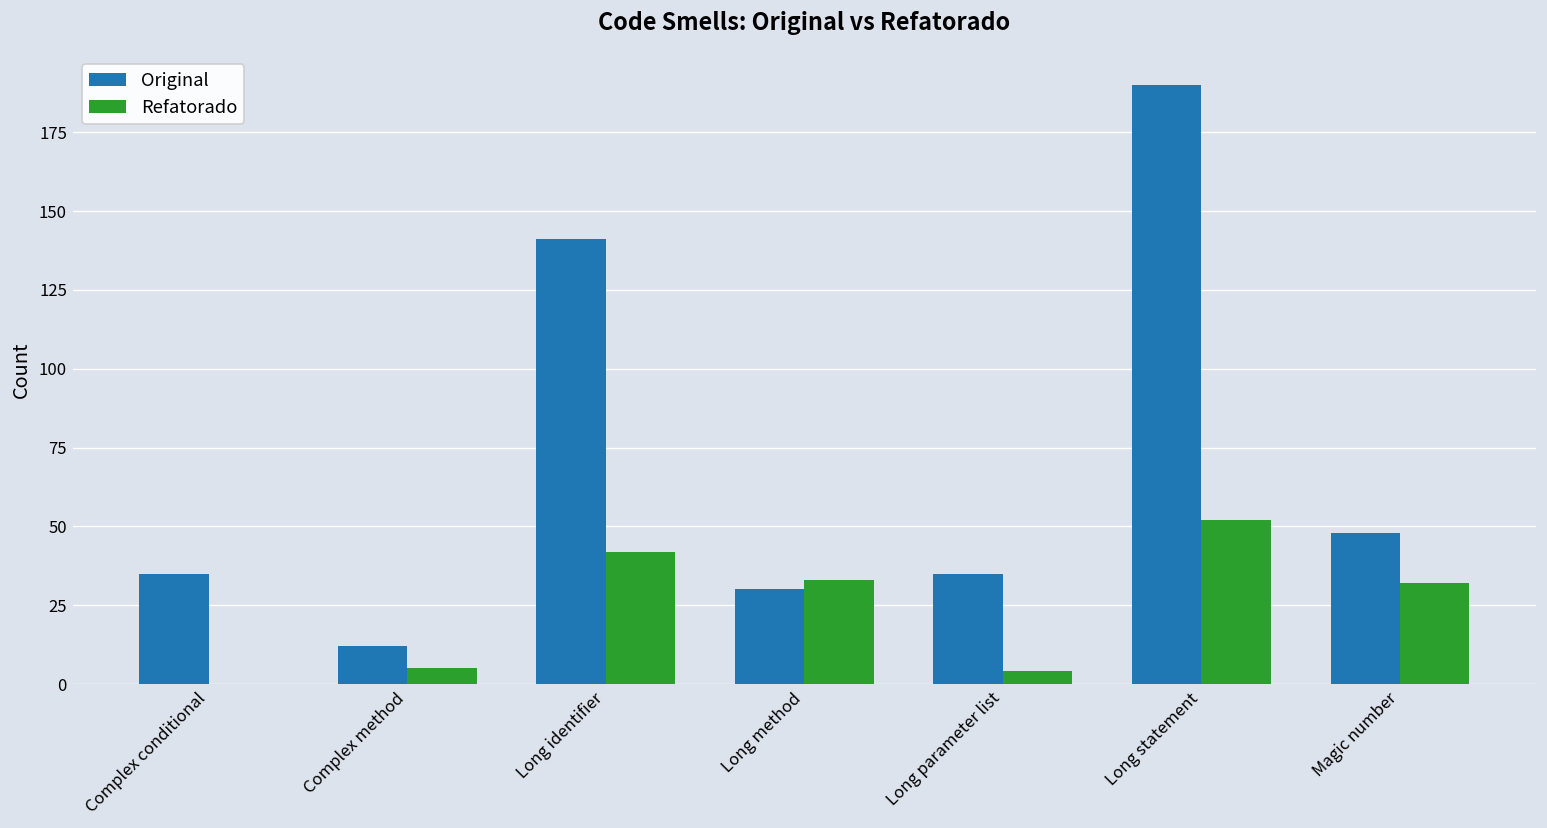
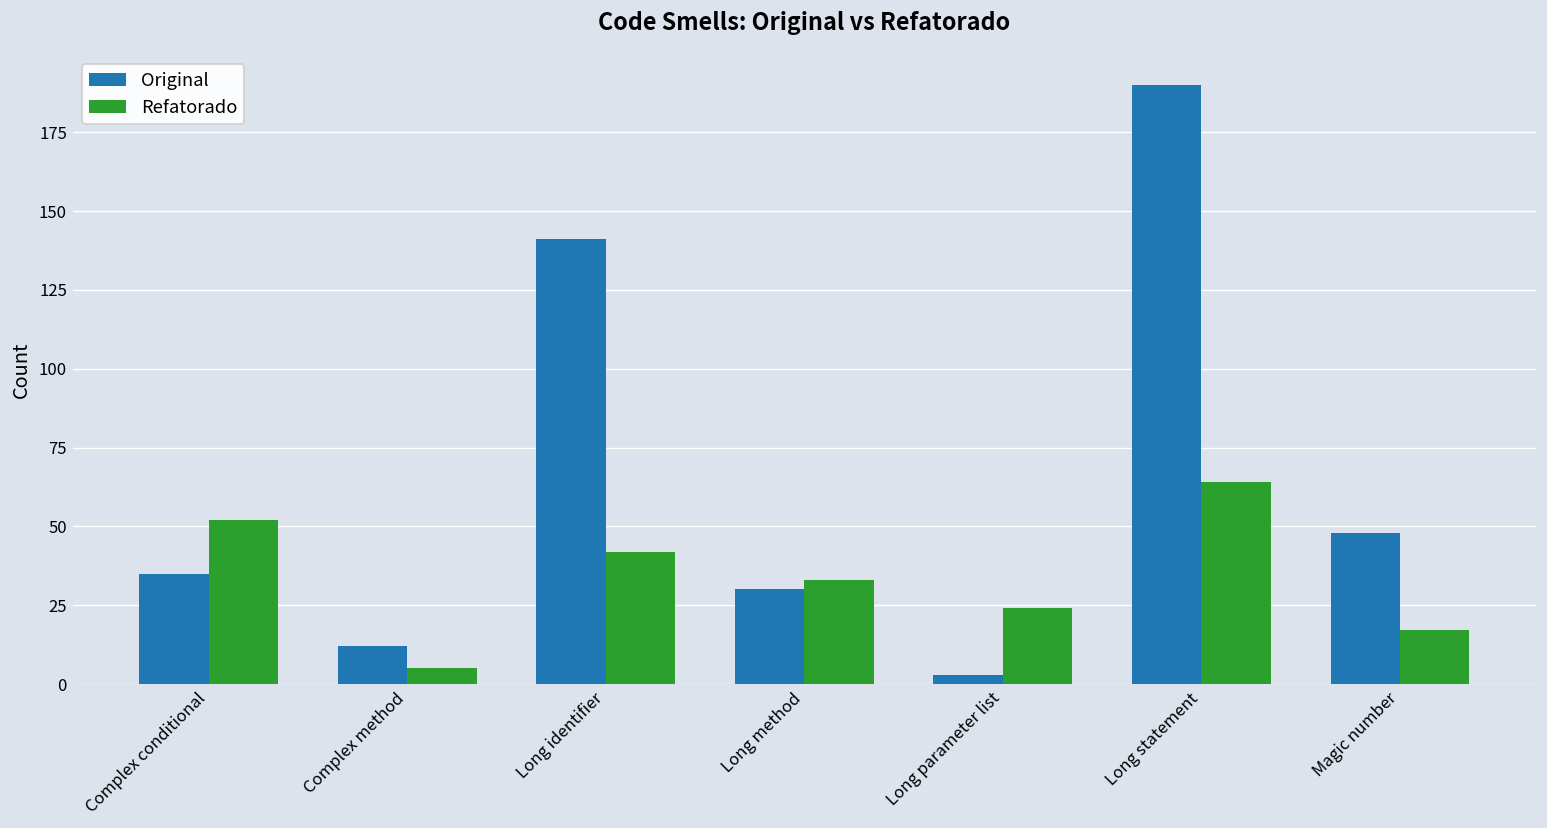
  {
    "Original": {
      "Complex conditional": 35,
      "Complex method": 12,
      "Long identifier": 141,
      "Long method": 30,
-     "Long parameter list": 35,
+     "Long parameter list": 3,
      "Long statement": 190,
      "Magic number": 48
    },
    "Refatorado": {
-     "Complex conditional": 0,
+     "Complex conditional": 52,
      "Complex method": 5,
      "Long identifier": 42,
      "Long method": 33,
-     "Long parameter list": 4,
-     "Long statement": 52,
-     "Magic number": 32
+     "Long parameter list": 24,
+     "Long statement": 64,
+     "Magic number": 17
    }
  }
